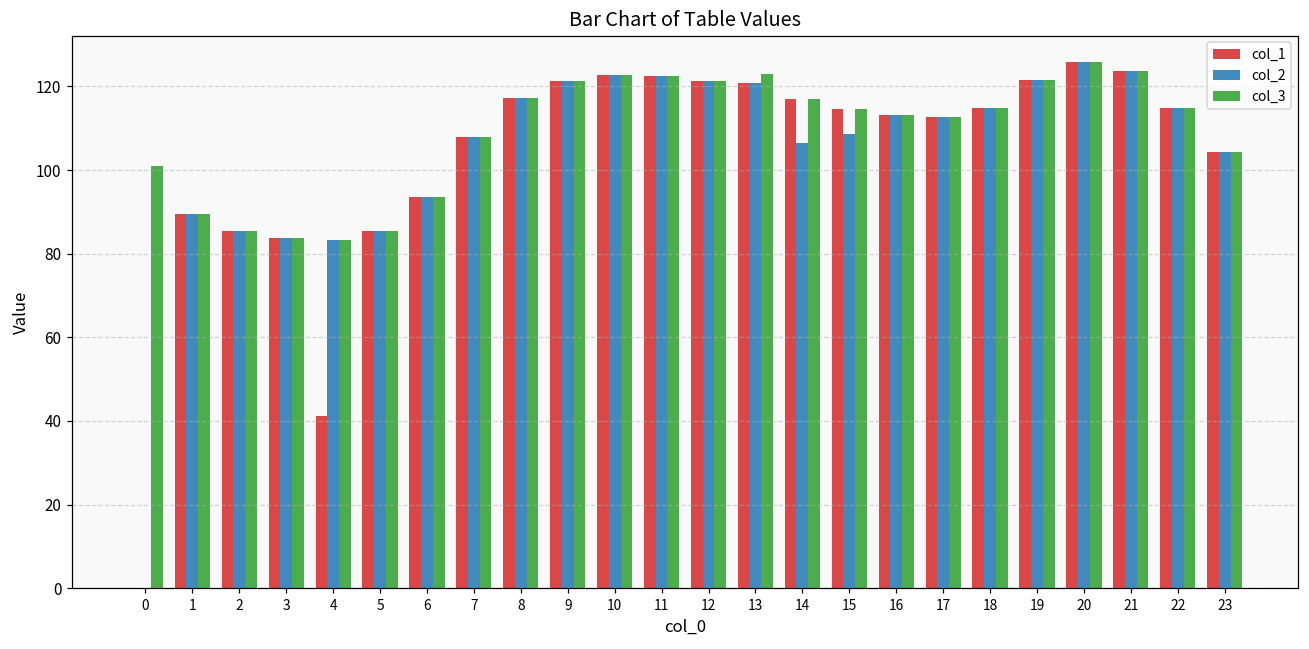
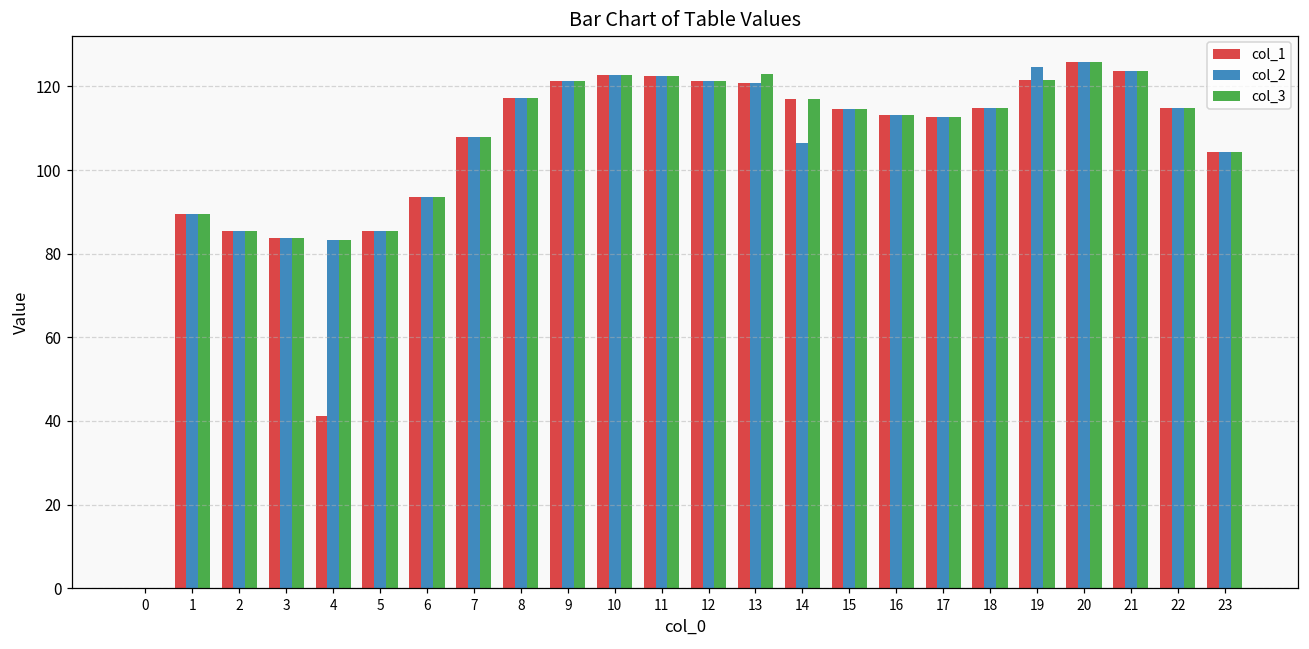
  {
    "col_1": {
      "0": 0,
      "1": 89,
      "2": 85,
      "3": 84,
      "4": 41,
      "5": 85,
      "6": 94,
      "7": 108,
      "8": 117,
      "9": 121,
      "10": 123,
      "11": 122,
      "12": 121,
      "13": 121,
      "14": 117,
      "15": 115,
      "16": 113,
      "17": 113,
      "18": 115,
      "19": 122,
      "20": 126,
      "21": 124,
      "22": 115,
      "23": 104
    },
    "col_2": {
      "0": 0,
      "1": 89,
      "2": 85,
      "3": 84,
      "4": 83,
      "5": 85,
      "6": 94,
      "7": 108,
      "8": 117,
      "9": 121,
      "10": 123,
      "11": 122,
      "12": 121,
      "13": 121,
      "14": 106,
-     "15": 109,
+     "15": 115,
      "16": 113,
      "17": 113,
      "18": 115,
-     "19": 122,
+     "19": 125,
      "20": 126,
      "21": 124,
      "22": 115,
      "23": 104
    },
    "col_3": {
-     "0": 101,
+     "0": 0,
      "1": 89,
      "2": 85,
      "3": 84,
      "4": 83,
      "5": 85,
      "6": 94,
      "7": 108,
      "8": 117,
      "9": 121,
      "10": 123,
      "11": 122,
      "12": 121,
      "13": 123,
      "14": 117,
      "15": 115,
      "16": 113,
      "17": 113,
      "18": 115,
      "19": 122,
      "20": 126,
      "21": 124,
      "22": 115,
      "23": 104
    }
  }
